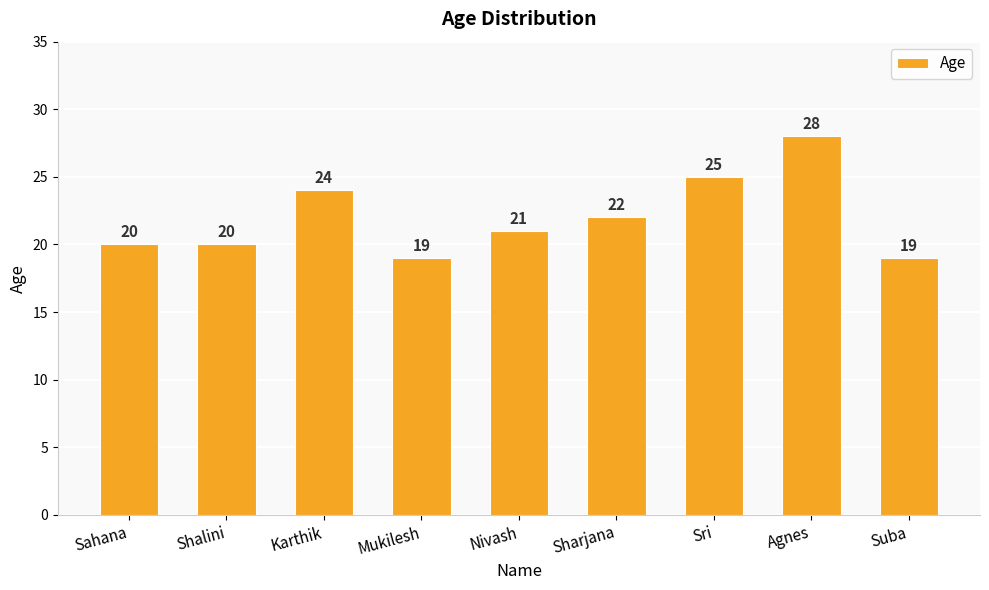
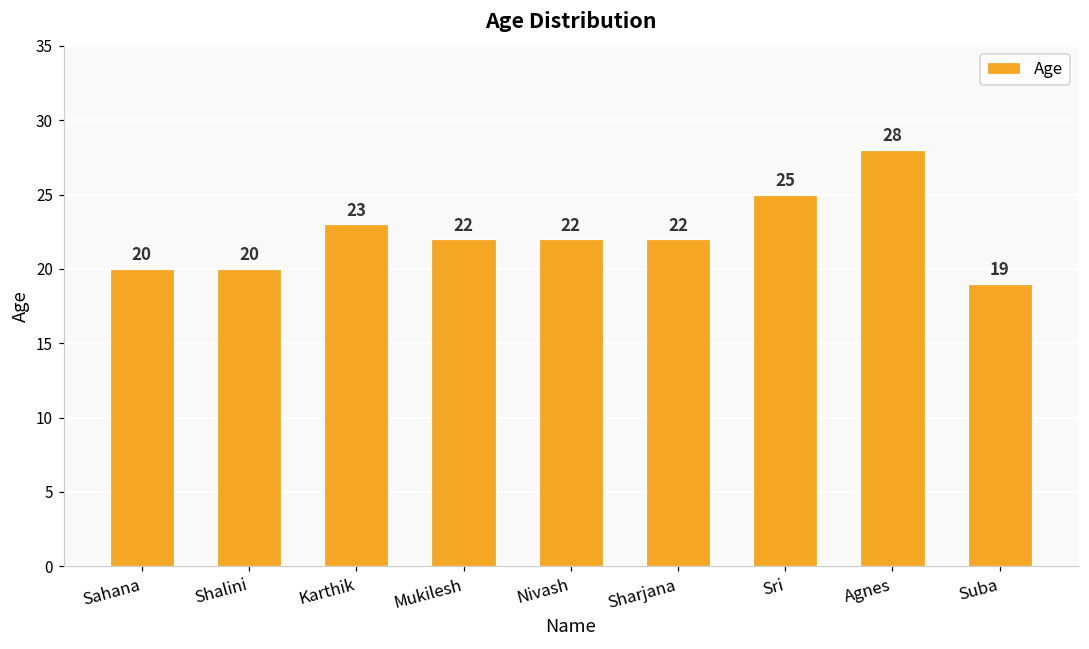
  {
    "Sahana": 20,
    "Shalini": 20,
-   "Karthik": 24,
-   "Mukilesh": 19,
-   "Nivash": 21,
+   "Karthik": 23,
+   "Mukilesh": 22,
+   "Nivash": 22,
    "Sharjana": 22,
    "Sri": 25,
    "Agnes": 28,
    "Suba": 19
  }
